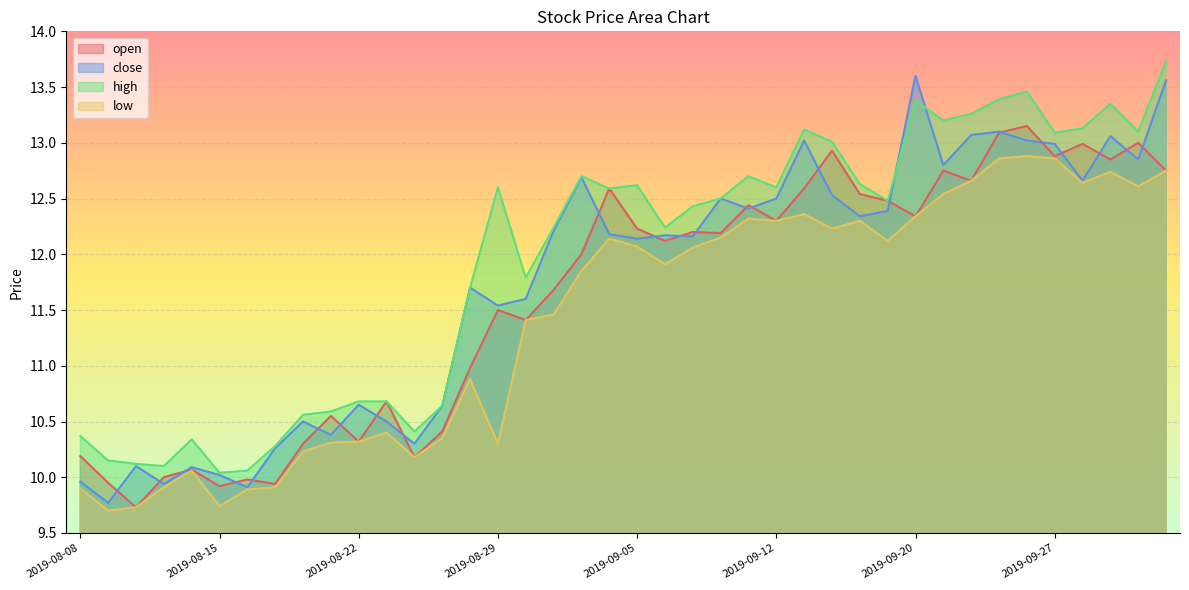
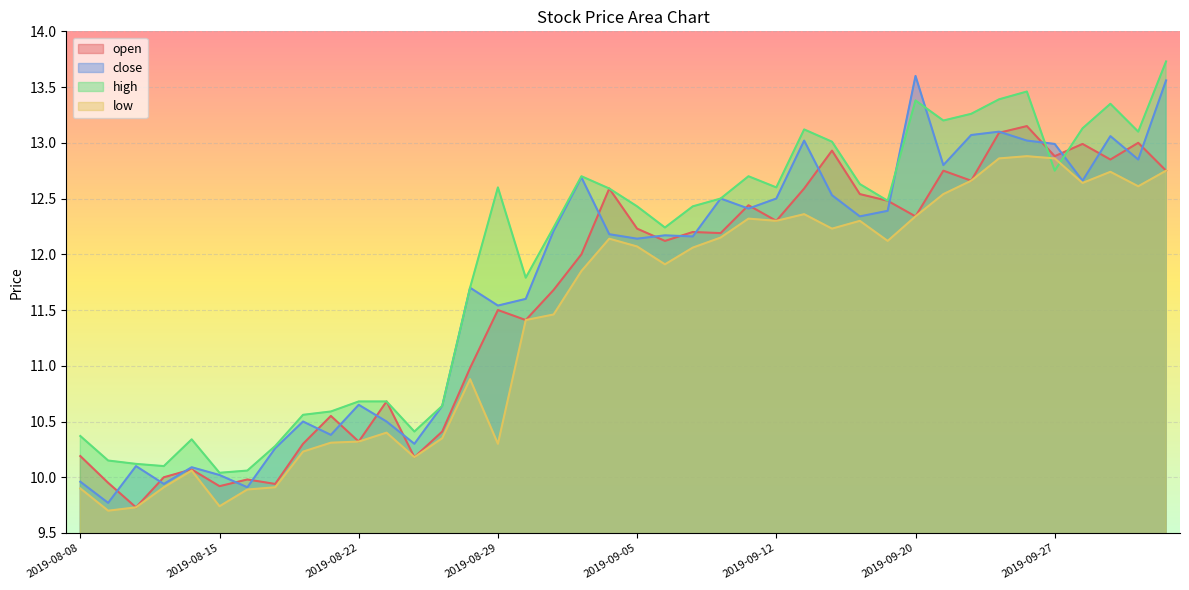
  {
    "open": {
      "2019-08-08": 10.19,
      "2019-08-15": 9.92,
      "2019-08-29": 11.50,
      "2019-09-05": 12.23
    },
    "close": {
      "2019-08-08": 9.96,
      "2019-08-22": 10.65,
      "2019-08-29": 11.54,
      "2019-09-05": 12.14,
      "2019-09-12": 12.50,
      "2019-09-20": 13.60,
      "2019-09-27": 12.99
    },
    "high": {
      "2019-08-08": 10.37,
      "2019-08-22": 10.68,
      "2019-08-29": 12.60,
-     "2019-09-05": 12.62,
+     "2019-09-05": 12.43,
      "2019-09-12": 12.60,
      "2019-09-20": 13.38,
-     "2019-09-27": 13.09
+     "2019-09-27": 12.75
    },
    "low": {
      "2019-08-08": 9.90,
      "2019-08-15": 9.74,
      "2019-08-29": 10.30,
      "2019-09-05": 12.07
    }
  }
